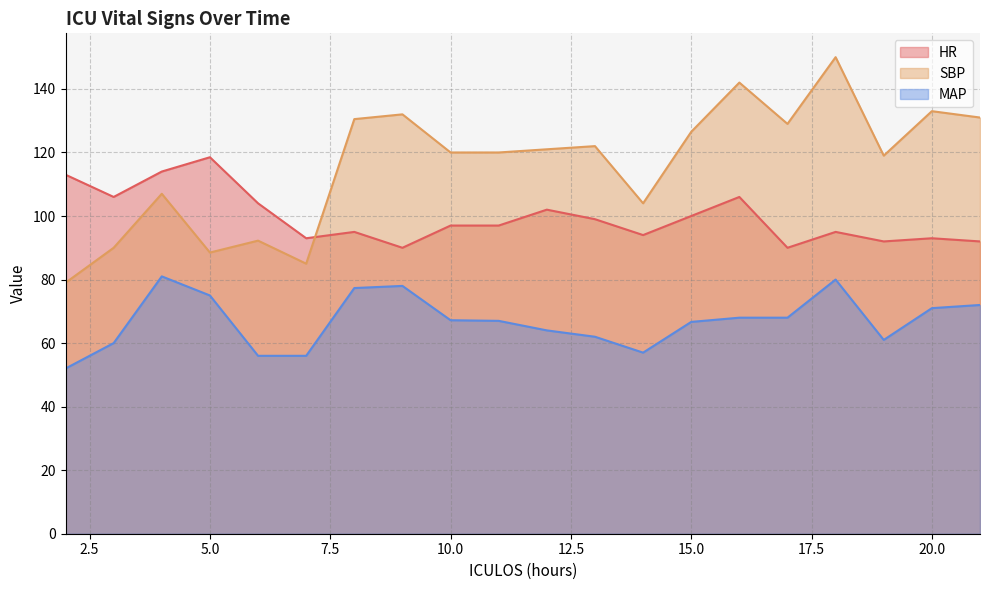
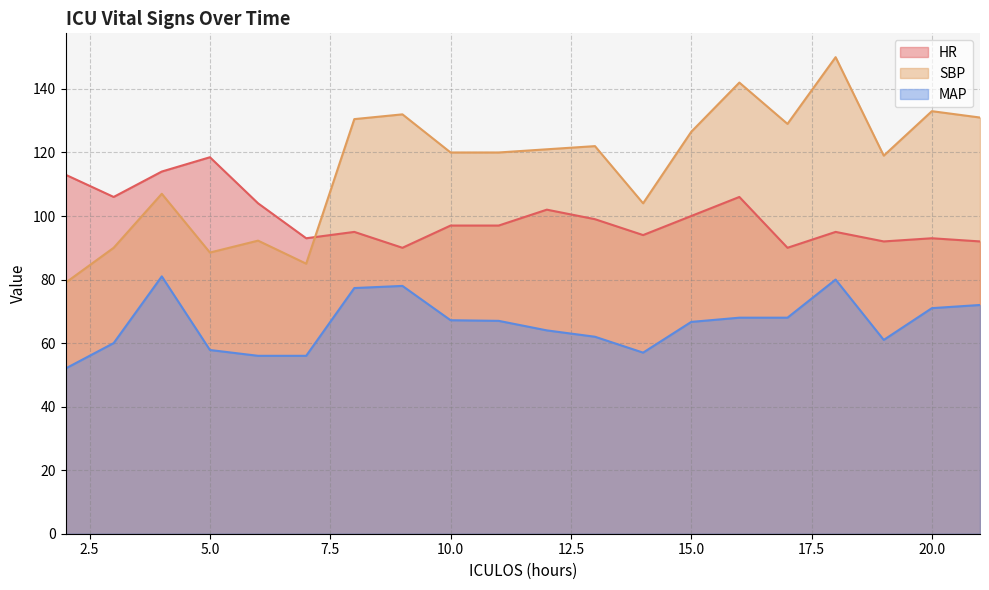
  {
    "MAP": {
-     "5.0": 75,
+     "5.0": 58,
      "10.0": 67,
      "15.0": 67,
      "20.0": 71
    }
  }
